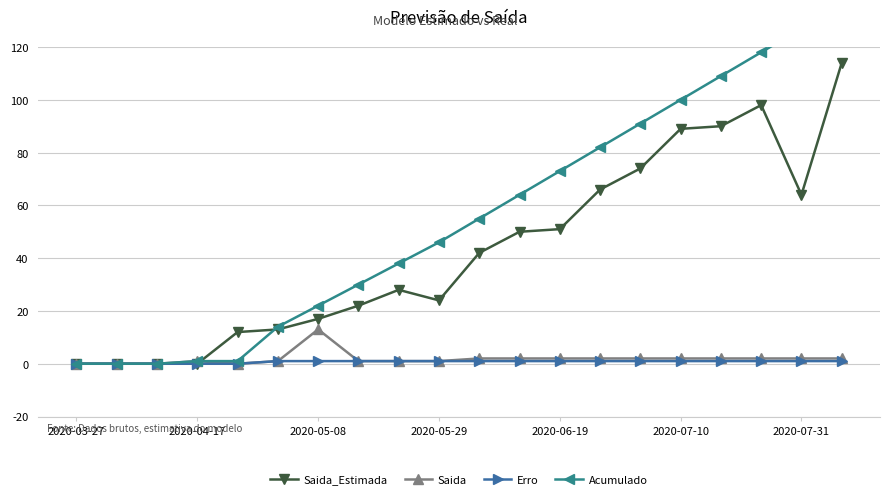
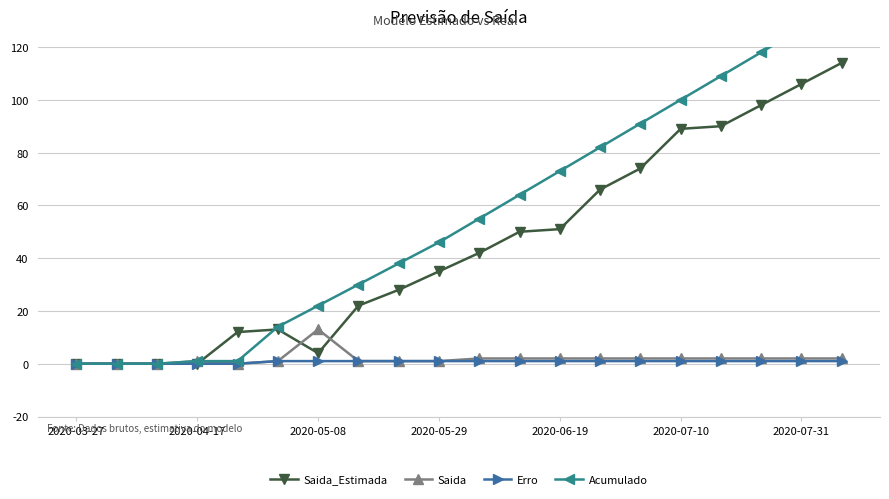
  {
    "Saida_Estimada": {
-     "2020-05-08": 17,
-     "2020-05-29": 24,
+     "2020-05-08": 4,
+     "2020-05-29": 35,
      "2020-06-19": 51,
      "2020-07-10": 89,
-     "2020-07-31": 64
+     "2020-07-31": 106
    },
    "Saida": {
      "2020-05-08": 13,
      "2020-06-19": 2,
      "2020-07-10": 2,
      "2020-07-31": 2
    }
  }
